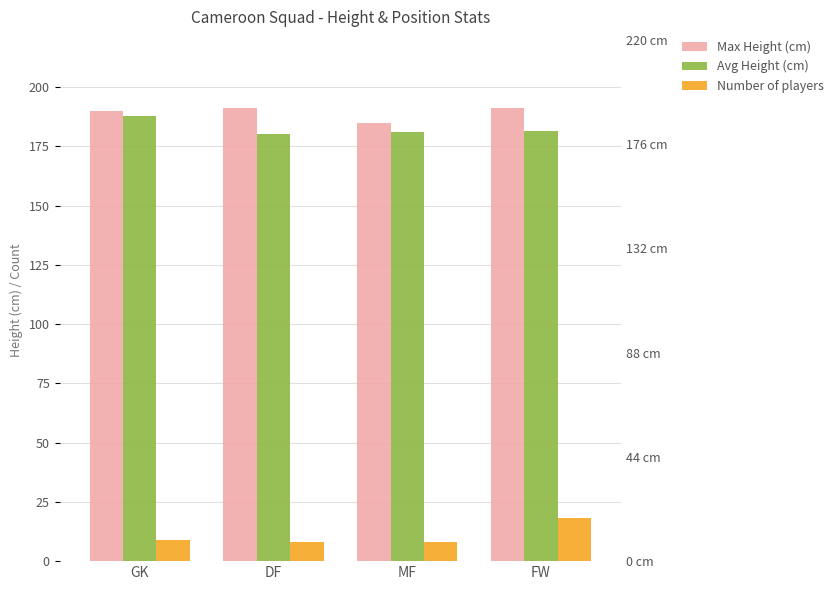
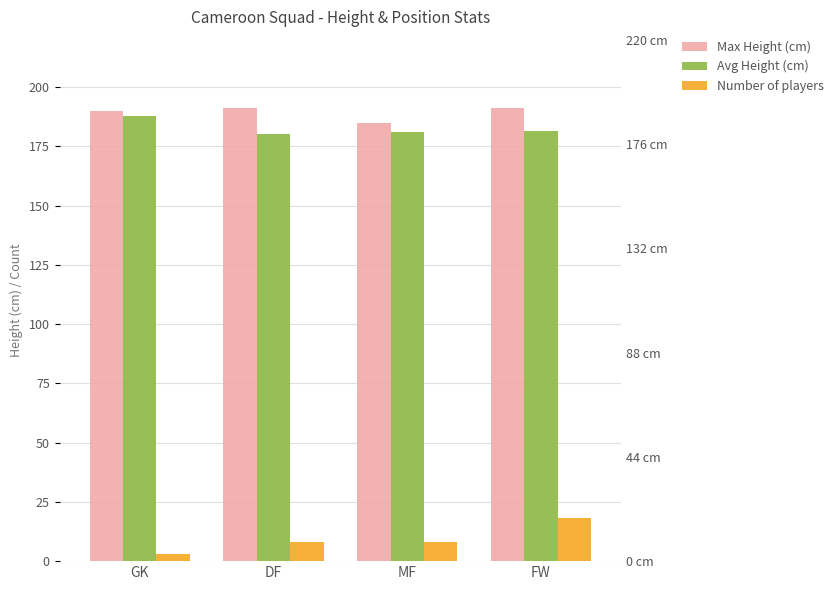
  {
    "Max Height (cm)": {
      "GK": 190,
      "DF": 191,
      "MF": 185,
      "FW": 191
    },
    "Avg Height (cm)": {
      "GK": 188,
      "DF": 180,
      "MF": 181,
      "FW": 181
    },
    "Number of players": {
-     "GK": 9,
+     "GK": 3,
      "DF": 8,
      "MF": 8,
      "FW": 18
    }
  }
